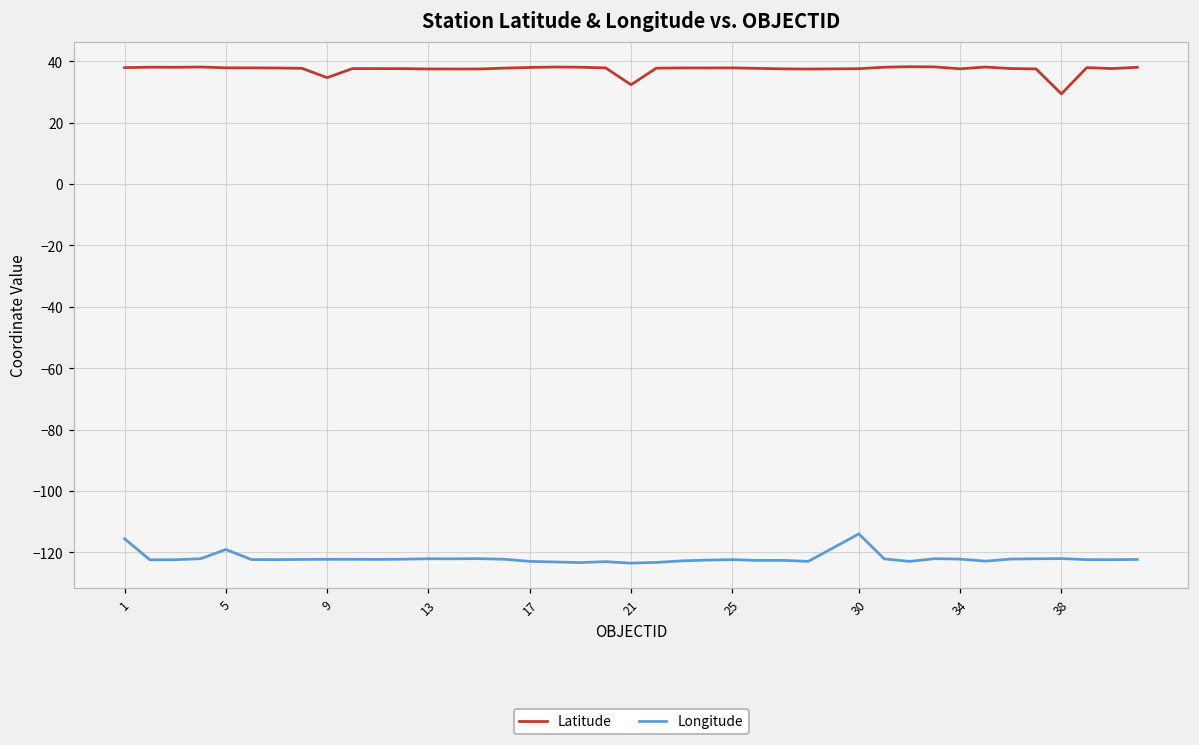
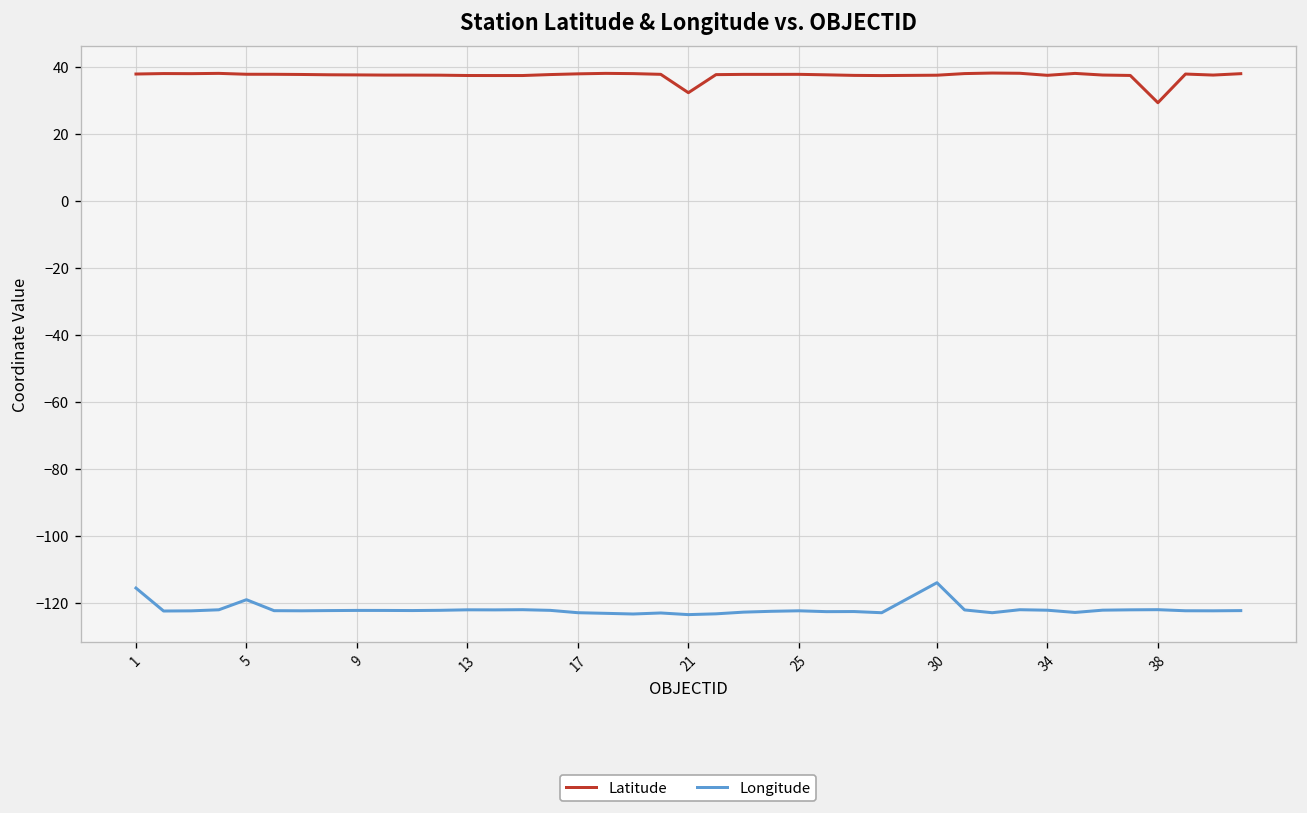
  {
    "Latitude": {
      "1": 38,
      "5": 38,
-     "9": 35,
+     "9": 38,
      "13": 37,
      "17": 38,
      "21": 32,
      "25": 38,
      "30": 38,
      "34": 38,
      "38": 29
    },
    "Longitude": {
      "1": -116,
      "5": -119,
      "9": -122,
      "13": -122,
      "17": -123,
      "21": -123,
      "25": -122,
      "30": -114,
      "34": -122,
      "38": -122
    }
  }
